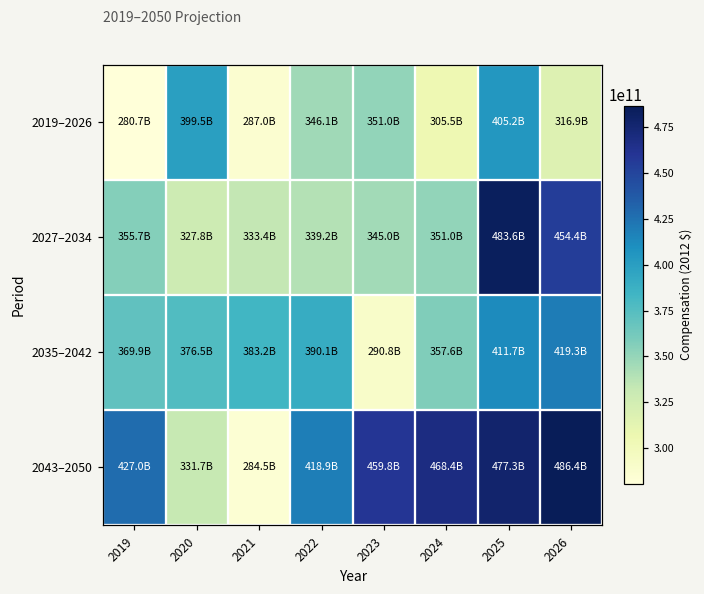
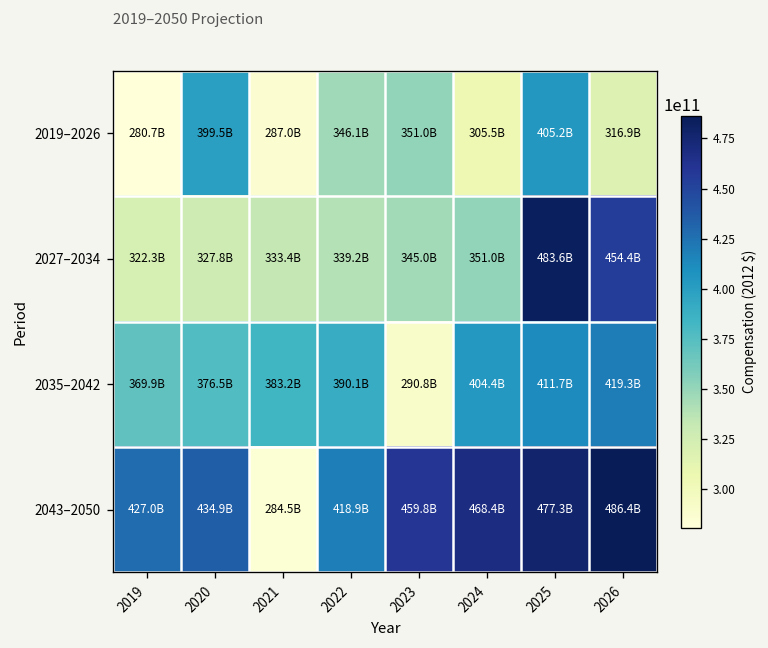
  {
    "2019–2026": {
      "2019": "280.7B",
      "2020": "399.5B",
      "2021": "287.0B",
      "2022": "346.1B",
      "2023": "351.0B",
      "2024": "305.5B",
      "2025": "405.2B",
      "2026": "316.9B"
    },
    "2027–2034": {
-     "2019": "355.7B",
+     "2019": "322.3B",
      "2020": "327.8B",
      "2021": "333.4B",
      "2022": "339.2B",
      "2023": "345.0B",
      "2024": "351.0B",
      "2025": "483.6B",
      "2026": "454.4B"
    },
    "2035–2042": {
      "2019": "369.9B",
      "2020": "376.5B",
      "2021": "383.2B",
      "2022": "390.1B",
      "2023": "290.8B",
-     "2024": "357.6B",
+     "2024": "404.4B",
      "2025": "411.7B",
      "2026": "419.3B"
    },
    "2043–2050": {
      "2019": "427.0B",
-     "2020": "331.7B",
+     "2020": "434.9B",
      "2021": "284.5B",
      "2022": "418.9B",
      "2023": "459.8B",
      "2024": "468.4B",
      "2025": "477.3B",
      "2026": "486.4B"
    }
  }
